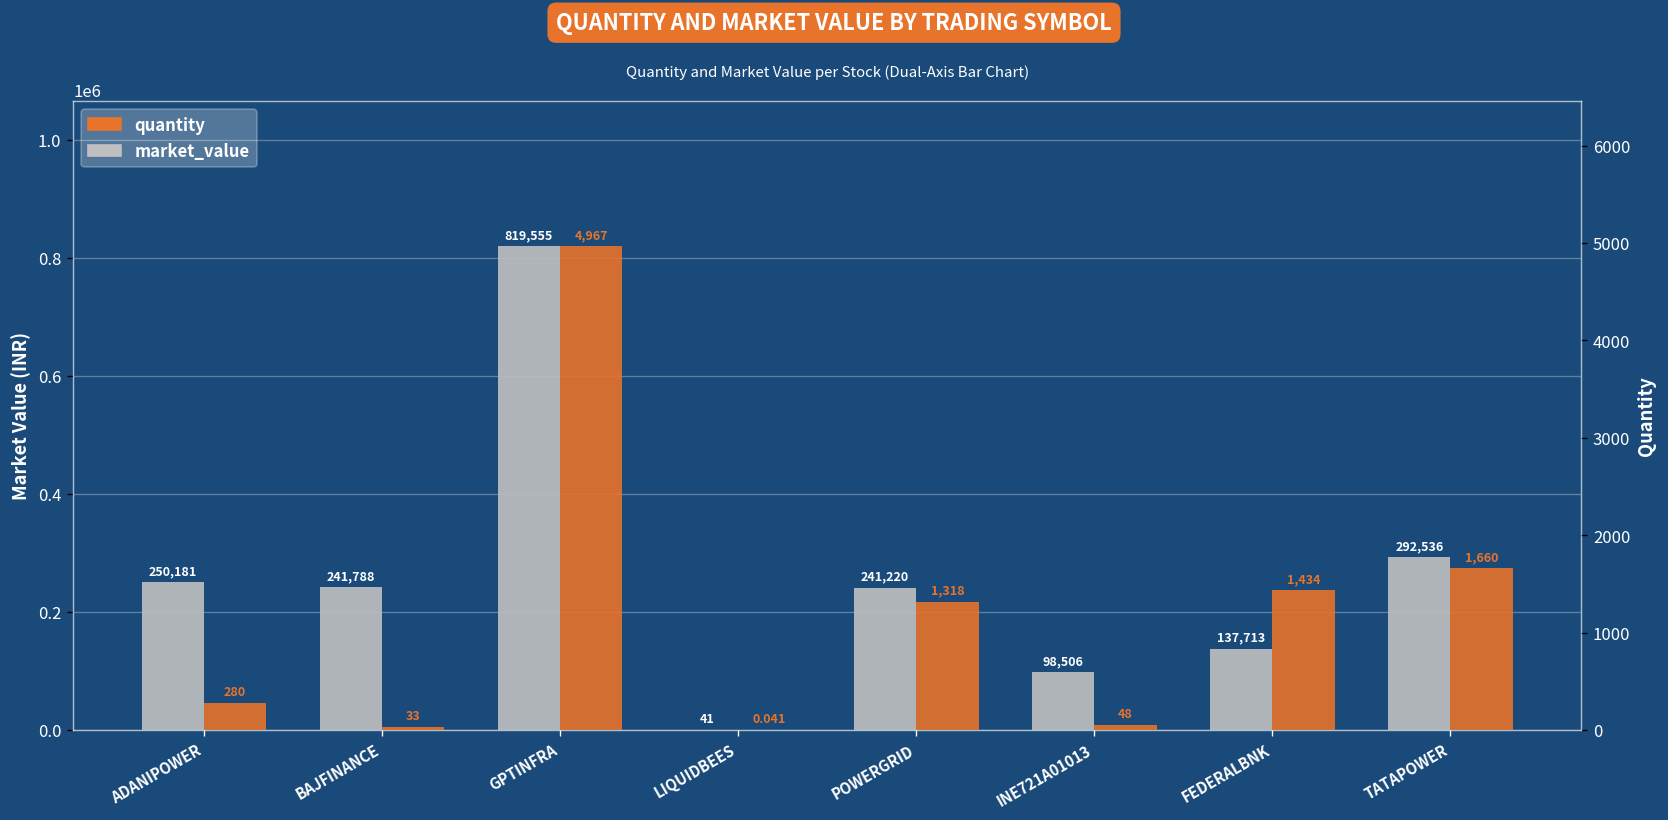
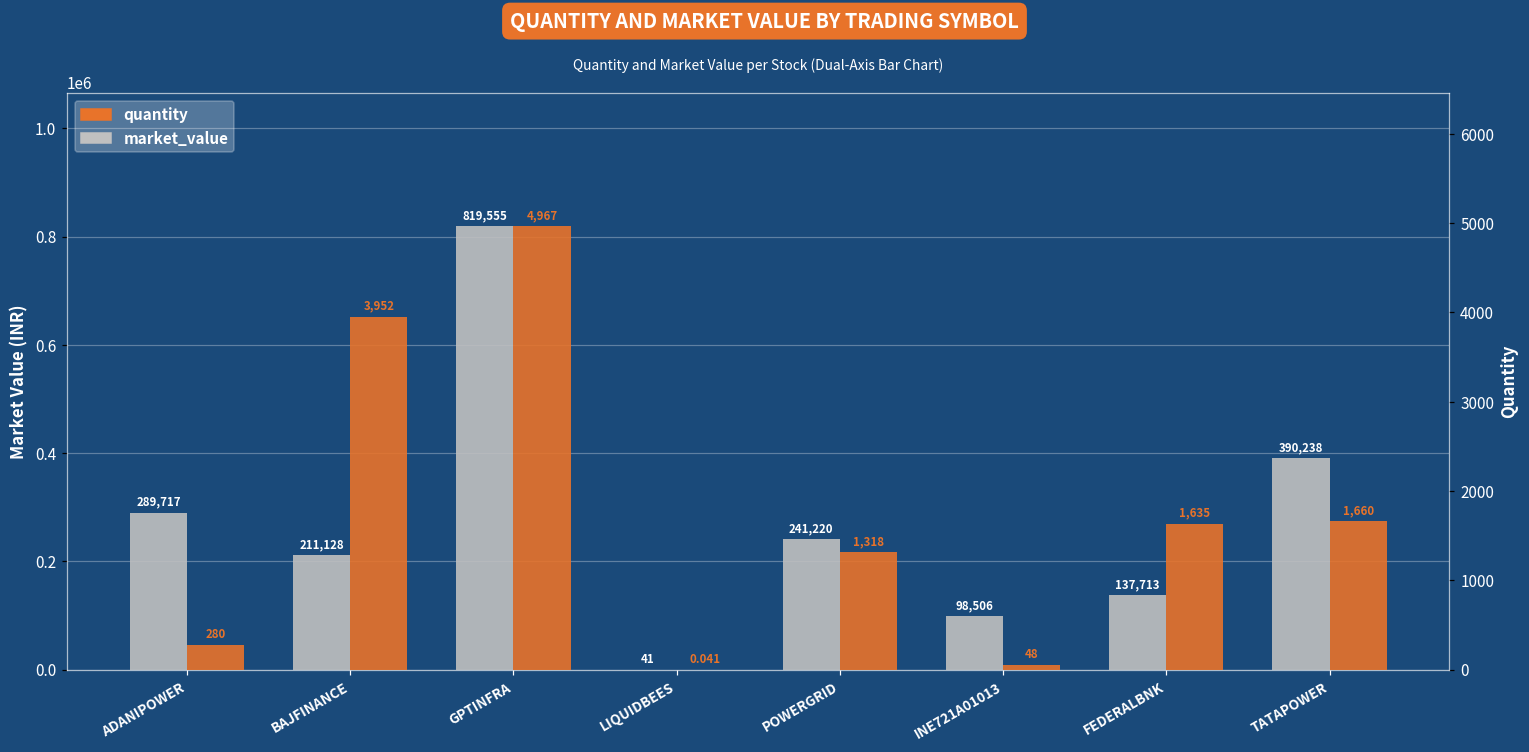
  {
    "market_value": {
-     "ADANIPOWER": "250,181",
-     "BAJFINANCE": "241,788",
+     "ADANIPOWER": "289,717",
+     "BAJFINANCE": "211,128",
      "GPTINFRA": "819,555",
      "LIQUIDBEES": "41",
      "POWERGRID": "241,220",
      "INE721A01013": "98,506",
      "FEDERALBNK": "137,713",
-     "TATAPOWER": "292,536"
+     "TATAPOWER": "390,238"
    },
    "quantity": {
      "ADANIPOWER": "280",
-     "BAJFINANCE": "33",
+     "BAJFINANCE": "3,952",
      "GPTINFRA": "4,967",
      "LIQUIDBEES": "0.041",
      "POWERGRID": "1,318",
      "INE721A01013": "48",
-     "FEDERALBNK": "1,434",
+     "FEDERALBNK": "1,635",
      "TATAPOWER": "1,660"
    }
  }
